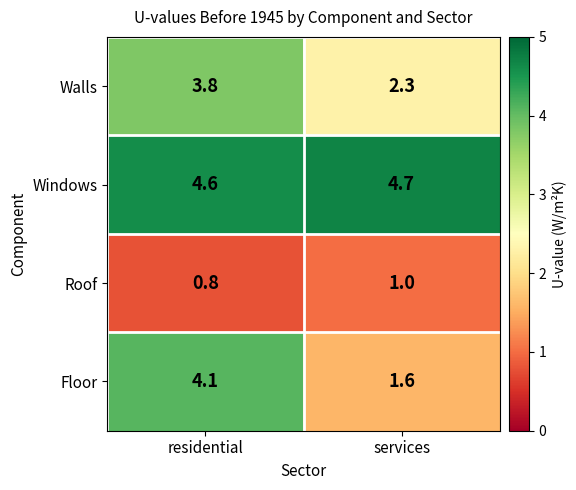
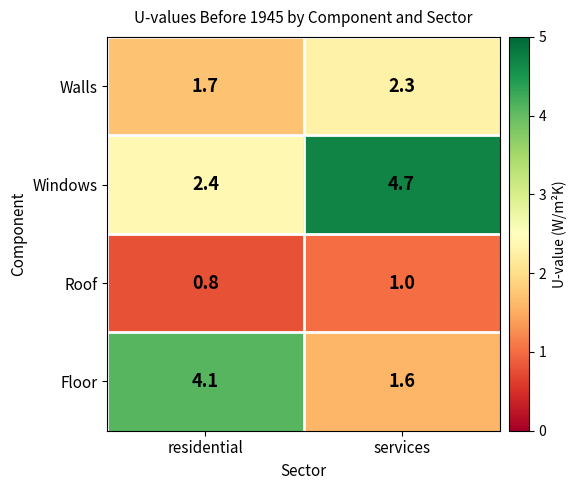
  {
    "Walls": {
-     "residential": 3.8,
+     "residential": 1.7,
      "services": 2.3
    },
    "Windows": {
-     "residential": 4.6,
+     "residential": 2.4,
      "services": 4.7
    },
    "Roof": {
      "residential": 0.8,
      "services": 1.0
    },
    "Floor": {
      "residential": 4.1,
      "services": 1.6
    }
  }
